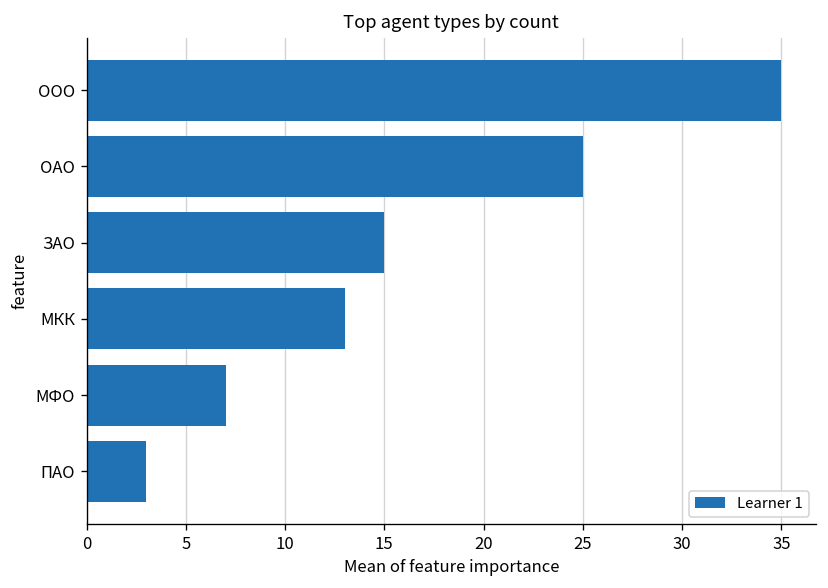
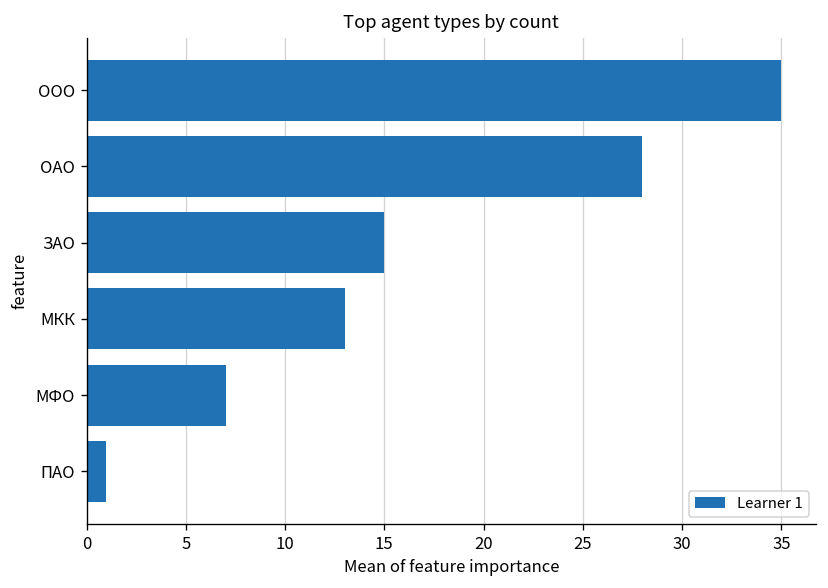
  {
    "ООО": 35,
-   "ОАО": 25,
+   "ОАО": 28,
    "ЗАО": 15,
    "МКК": 13,
    "МФО": 7,
-   "ПАО": 3
+   "ПАО": 1
  }
